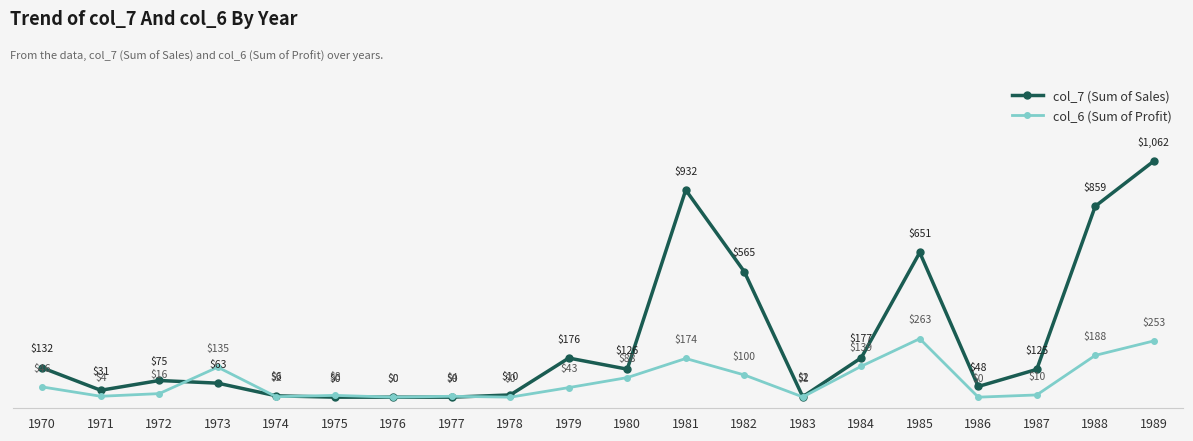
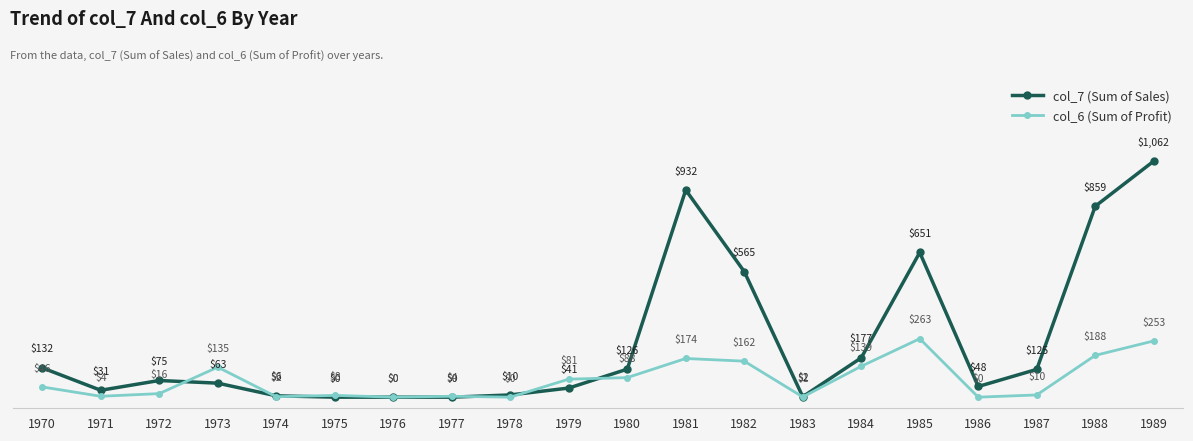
  {
    "col_7 (Sum of Sales)": {
      "1970": "$132",
      "1972": "$75",
-     "1979": "$176",
+     "1979": "$41",
      "1980": "$126",
      "1981": "$932",
      "1982": "$565",
      "1984": "$177",
      "1985": "$651",
      "1986": "$48",
      "1987": "$125",
      "1988": "$859",
      "1989": "$1,062"
    },
    "col_6 (Sum of Profit)": {
      "1973": "$135",
-     "1979": "$43",
+     "1979": "$81",
      "1981": "$174",
-     "1982": "$100",
+     "1982": "$162",
      "1984": "$139",
      "1985": "$263",
      "1986": "$0",
      "1988": "$188",
      "1989": "$253"
    }
  }
